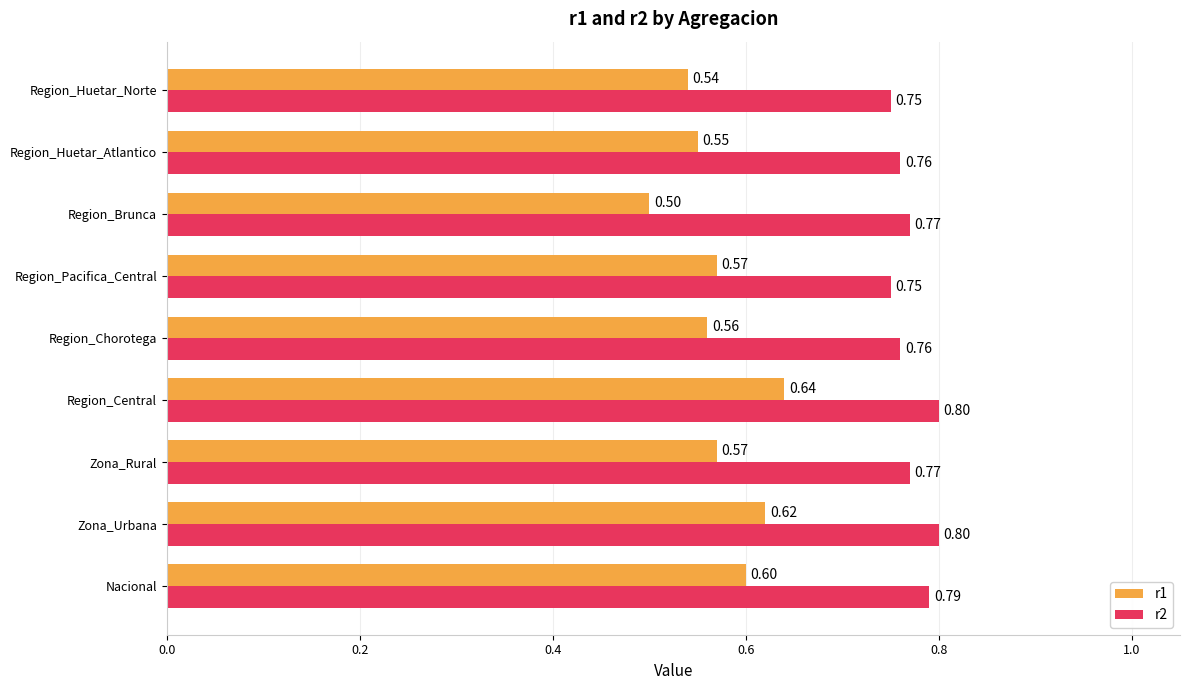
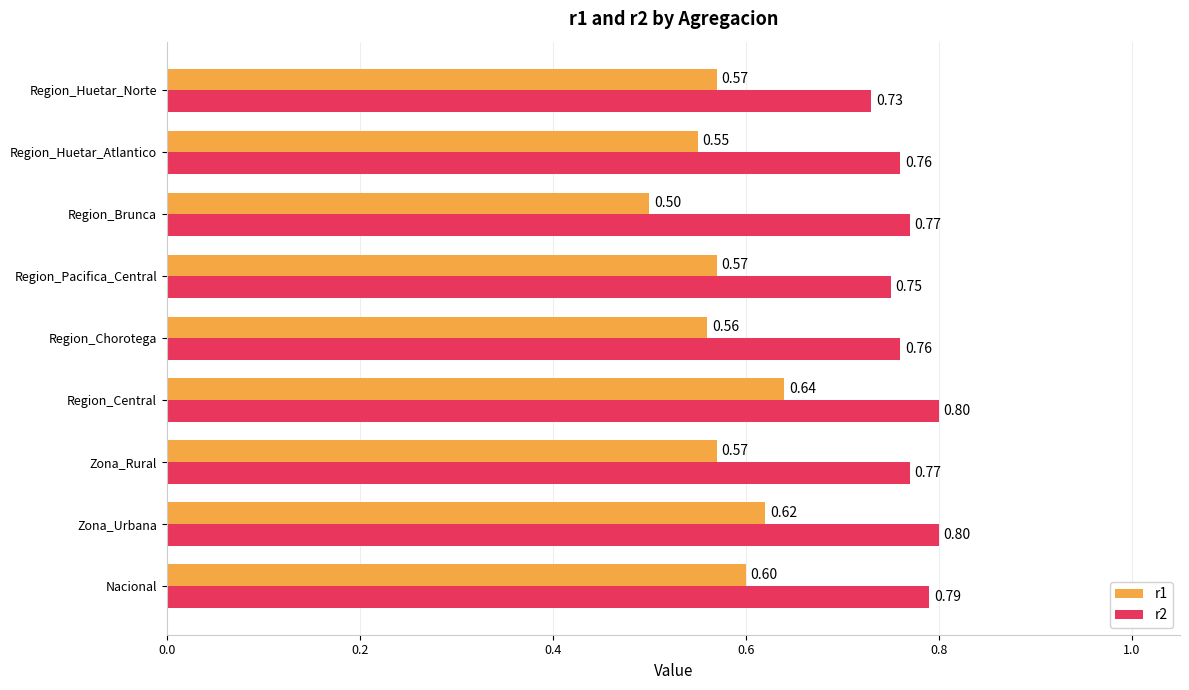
  {
    "r1": {
-     "Region_Huetar_Norte": 0.54,
+     "Region_Huetar_Norte": 0.57,
      "Region_Huetar_Atlantico": 0.55,
      "Region_Brunca": 0.50,
      "Region_Pacifica_Central": 0.57,
      "Region_Chorotega": 0.56,
      "Region_Central": 0.64,
      "Zona_Rural": 0.57,
      "Zona_Urbana": 0.62,
      "Nacional": 0.60
    },
    "r2": {
-     "Region_Huetar_Norte": 0.75,
+     "Region_Huetar_Norte": 0.73,
      "Region_Huetar_Atlantico": 0.76,
      "Region_Brunca": 0.77,
      "Region_Pacifica_Central": 0.75,
      "Region_Chorotega": 0.76,
      "Region_Central": 0.80,
      "Zona_Rural": 0.77,
      "Zona_Urbana": 0.80,
      "Nacional": 0.79
    }
  }
